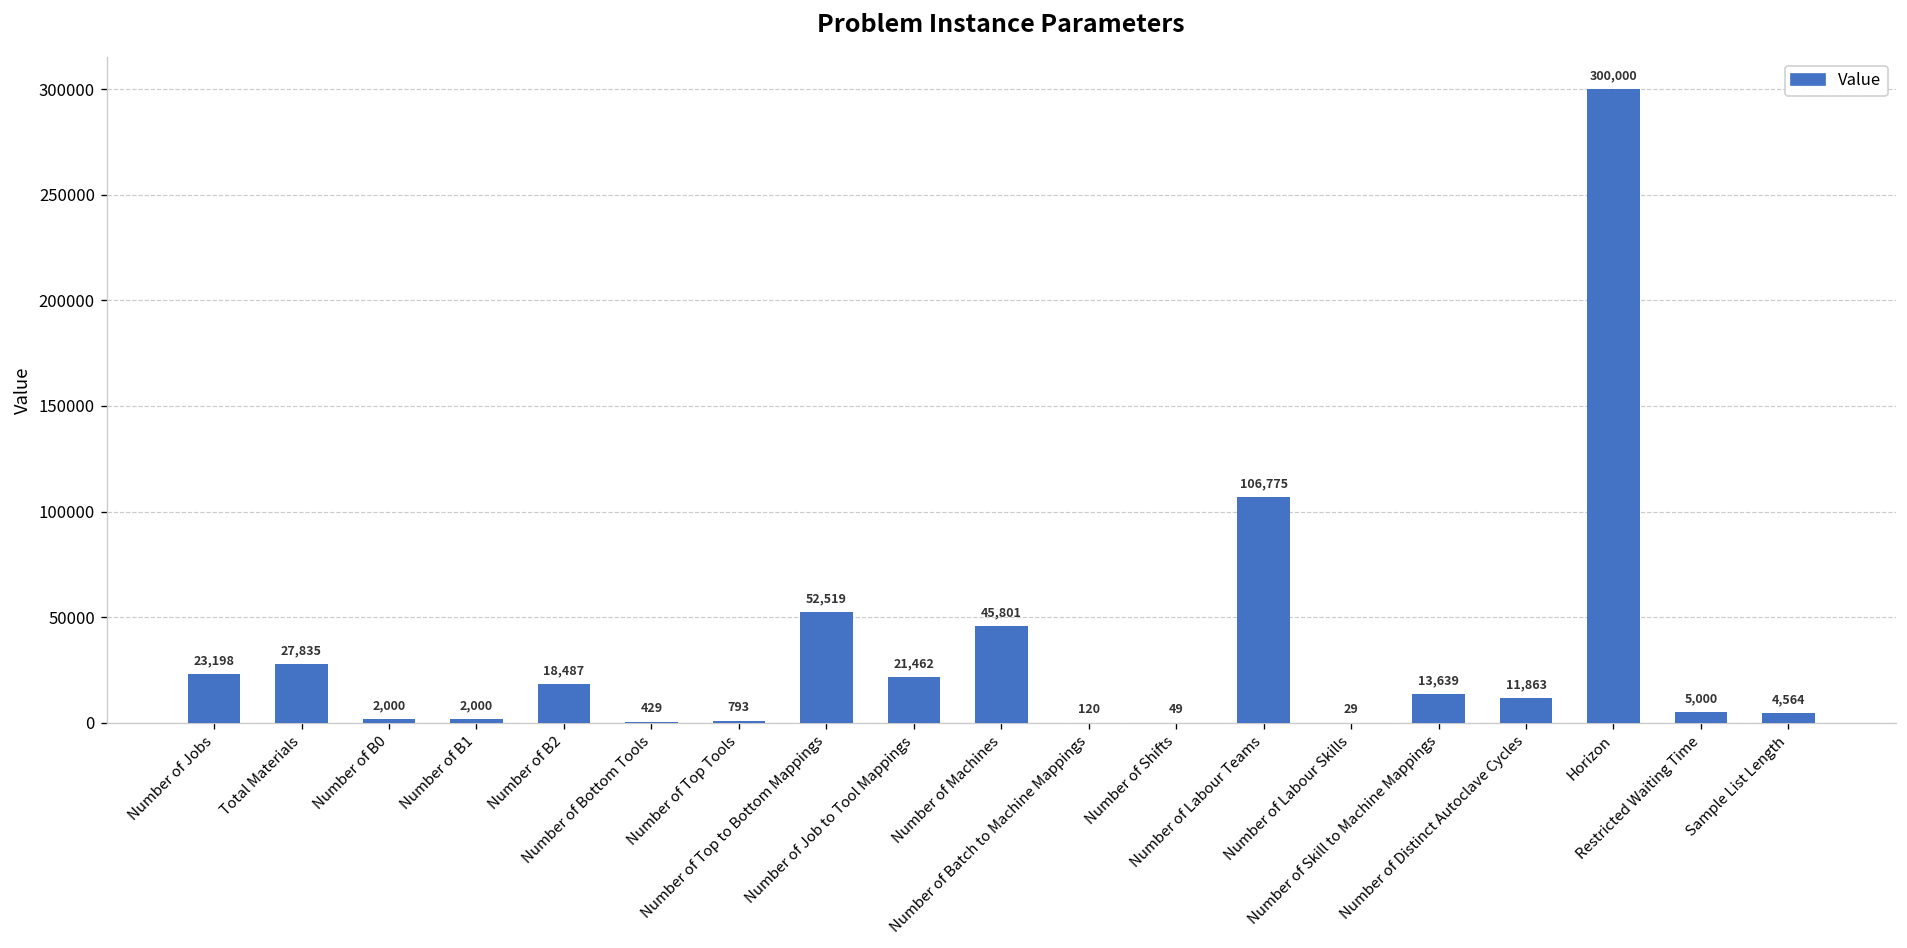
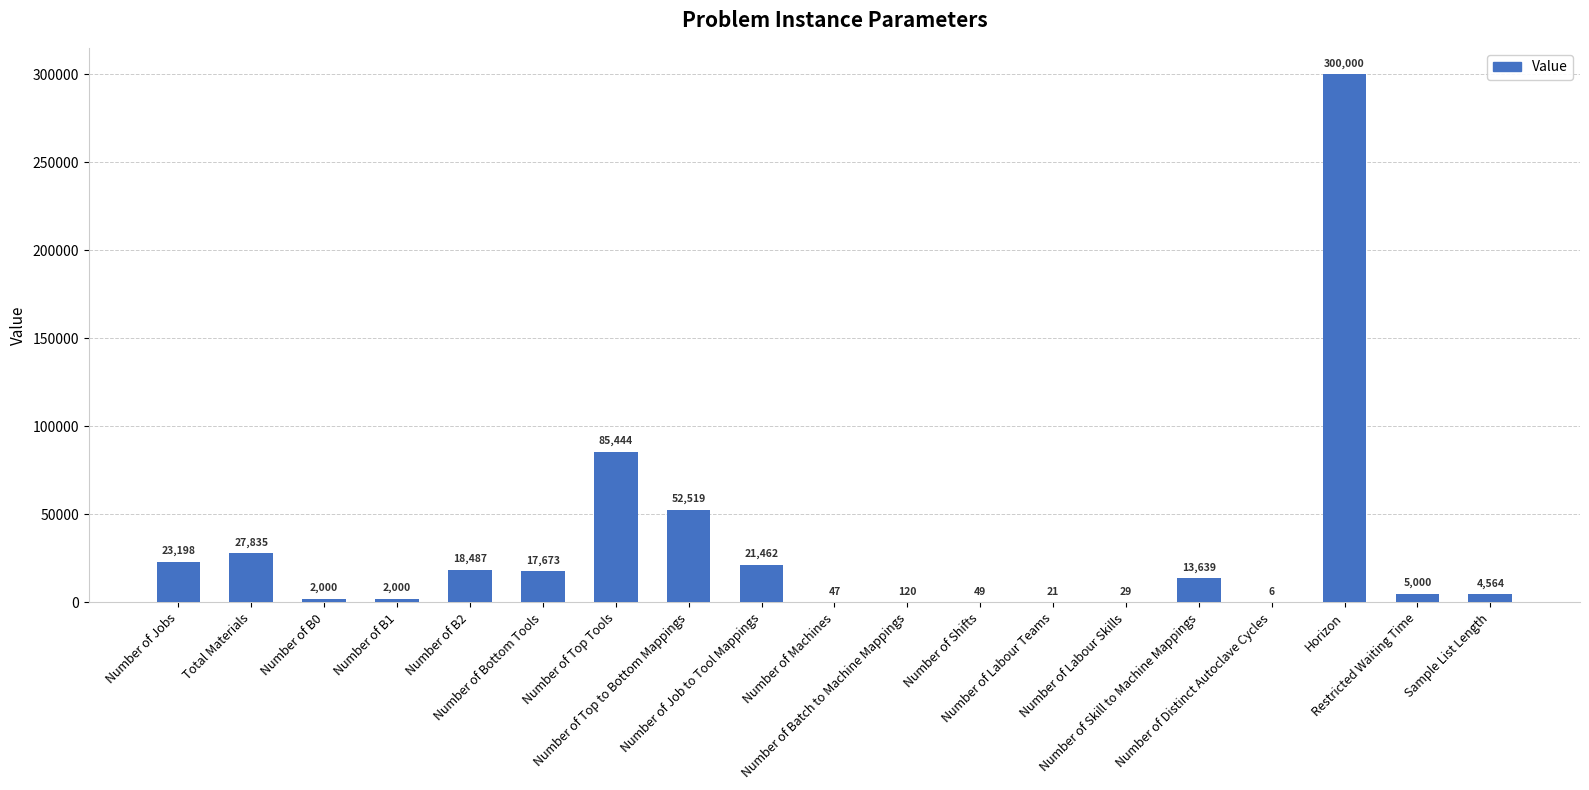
  {
    "Total Materials": "27,835",
    "Number of B0": "2,000",
    "Number of B1": "2,000",
    "Number of B2": "18,487",
-   "Number of Bottom Tools": "429",
-   "Number of Top Tools": "793",
+   "Number of Bottom Tools": "17,673",
+   "Number of Top Tools": "85,444",
    "Number of Top to Bottom Mappings": "52,519",
    "Number of Job to Tool Mappings": "21,462",
-   "Number of Machines": "45,801",
+   "Number of Machines": "47",
    "Number of Batch to Machine Mappings": "120",
    "Number of Shifts": "49",
-   "Number of Labour Teams": "106,775",
+   "Number of Labour Teams": "21",
    "Number of Labour Skills": "29",
    "Number of Skill to Machine Mappings": "13,639",
-   "Number of Distinct Autoclave Cycles": "11,863",
+   "Number of Distinct Autoclave Cycles": "6",
    "Horizon": "300,000",
    "Restricted Waiting Time": "5,000",
    "Sample List Length": "4,564"
  }
